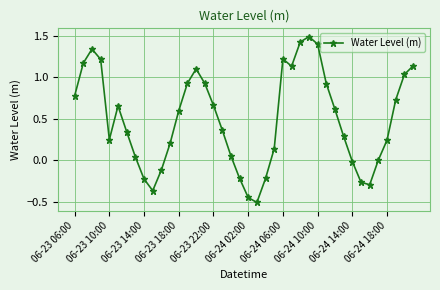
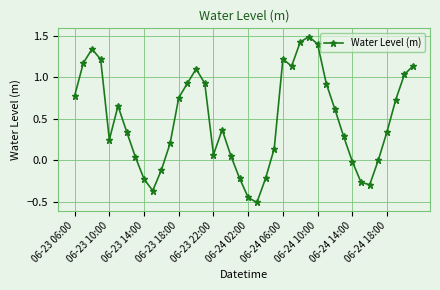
  {
    "06-23 06:00": 0.8,
    "06-23 10:00": 0.3,
    "06-23 14:00": -0.2,
-   "06-23 18:00": 0.6,
-   "06-23 22:00": 0.7,
+   "06-23 18:00": 0.8,
+   "06-23 22:00": 0.1,
    "06-24 02:00": -0.4,
    "06-24 06:00": 1.2,
    "06-24 10:00": 1.4,
    "06-24 14:00": 0.0,
-   "06-24 18:00": 0.2
+   "06-24 18:00": 0.3
  }
